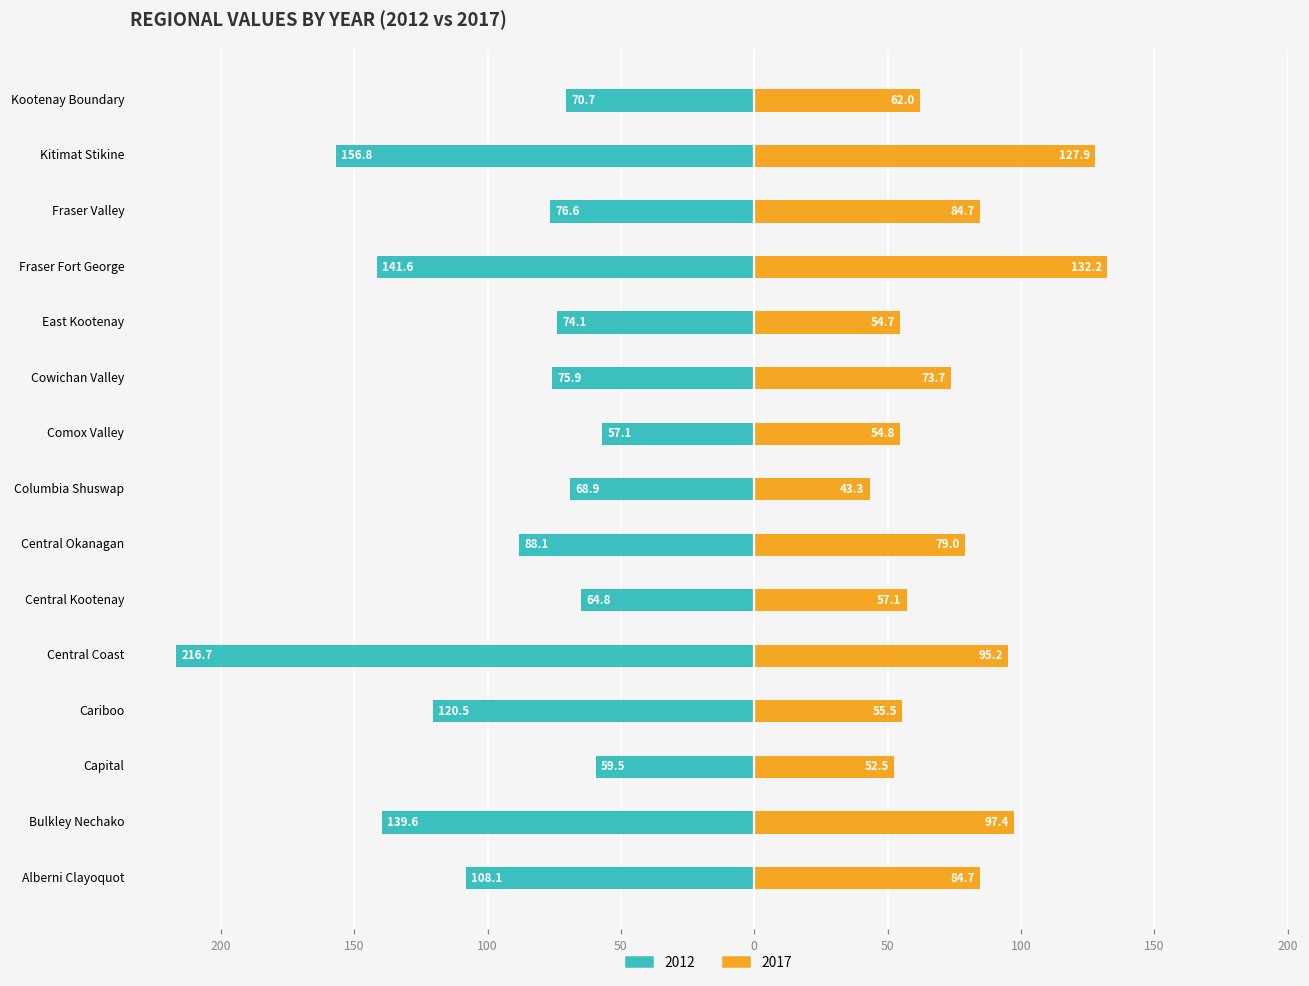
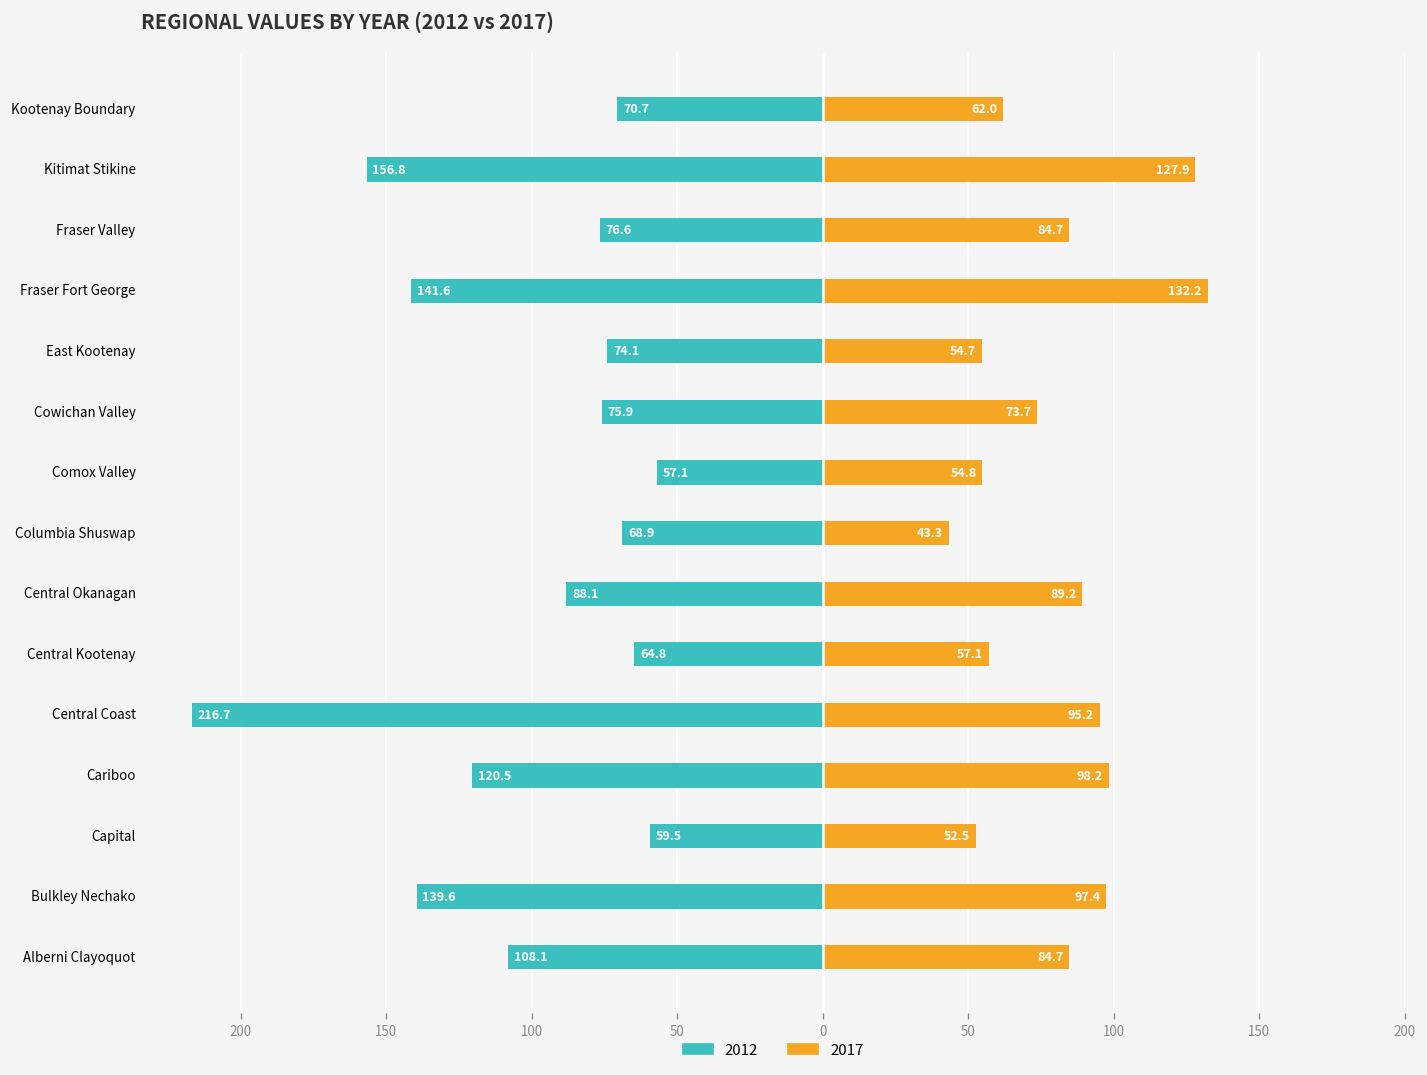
  {
    "2017": {
      "Kootenay Boundary": 62.0,
      "Kitimat Stikine": 127.9,
      "Fraser Valley": 84.7,
      "Fraser Fort George": 132.2,
      "East Kootenay": 54.7,
      "Cowichan Valley": 73.7,
      "Comox Valley": 54.8,
      "Columbia Shuswap": 43.3,
-     "Central Okanagan": 79.0,
+     "Central Okanagan": 89.2,
      "Central Kootenay": 57.1,
      "Central Coast": 95.2,
-     "Cariboo": 55.5,
+     "Cariboo": 98.2,
      "Capital": 52.5,
      "Bulkley Nechako": 97.4,
      "Alberni Clayoquot": 84.7
    }
  }
